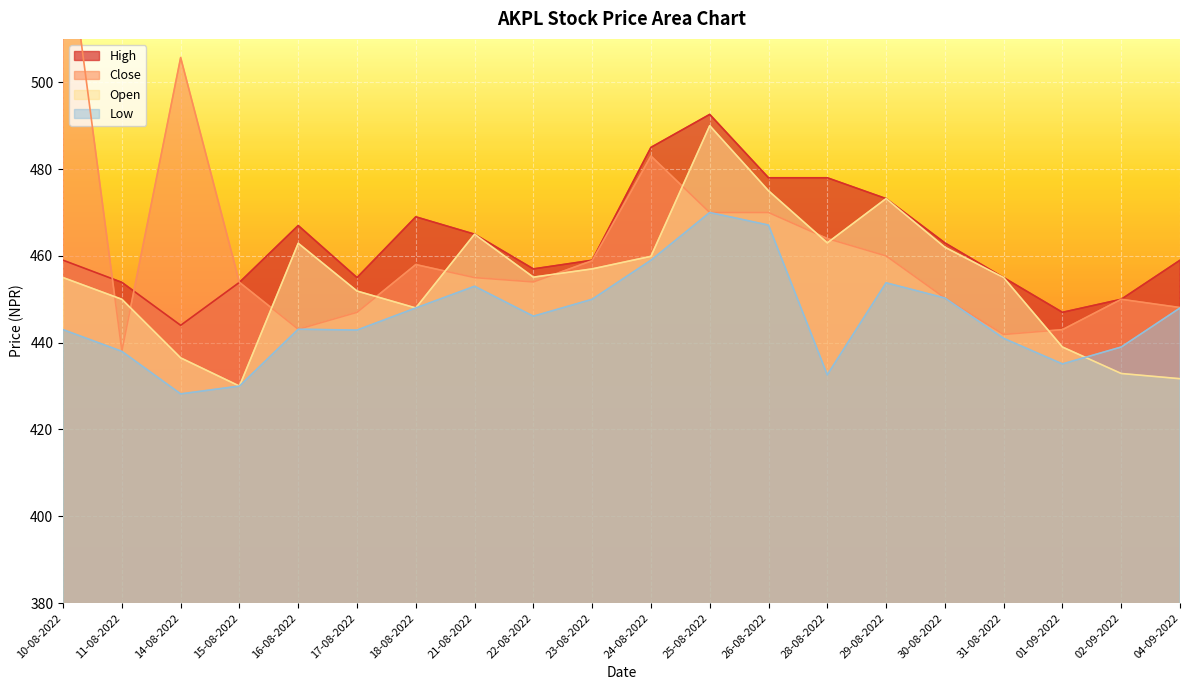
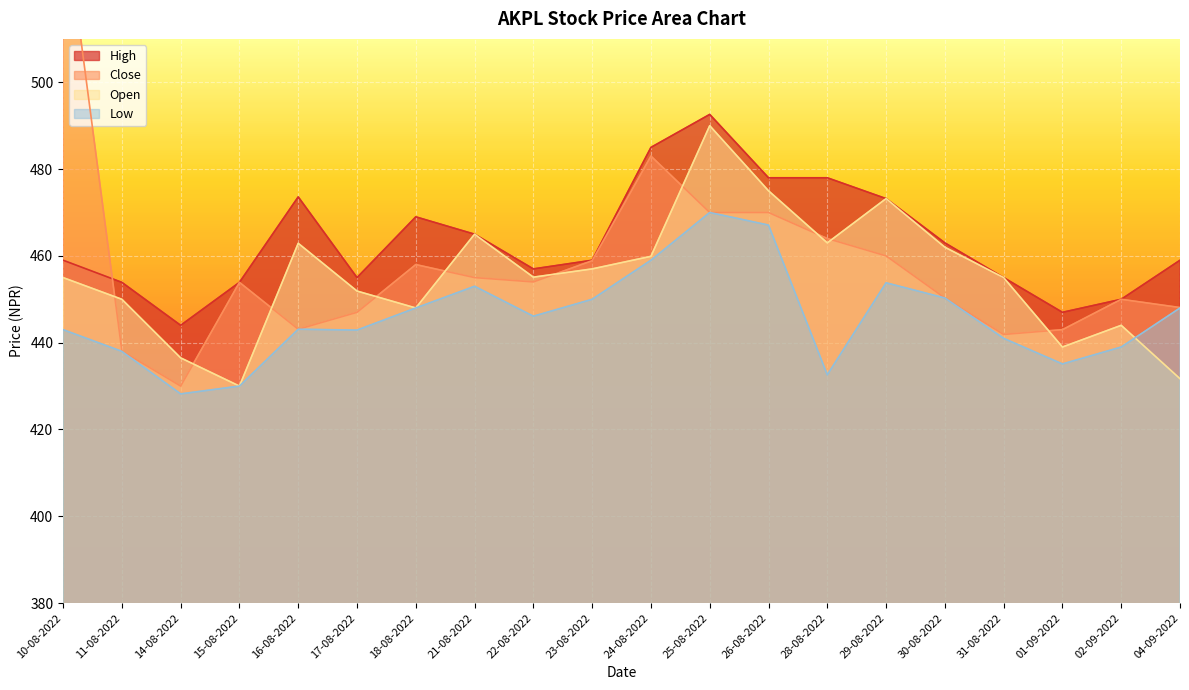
  {
    "High": {
      "10-08-2022": 459,
      "11-08-2022": 454,
      "14-08-2022": 444,
-     "16-08-2022": 467,
+     "16-08-2022": 474,
      "17-08-2022": 455,
      "18-08-2022": 469,
      "22-08-2022": 457,
      "24-08-2022": 485,
      "25-08-2022": 493,
      "26-08-2022": 478,
      "28-08-2022": 478,
      "30-08-2022": 463,
      "01-09-2022": 447,
      "04-09-2022": 459
    },
    "Close": {
-     "14-08-2022": 506,
+     "14-08-2022": 430,
      "17-08-2022": 447,
      "18-08-2022": 458,
      "21-08-2022": 455,
      "22-08-2022": 454,
      "24-08-2022": 483,
      "26-08-2022": 470,
      "28-08-2022": 464,
      "29-08-2022": 460,
      "31-08-2022": 442,
      "01-09-2022": 443
    },
    "Open": {
      "10-08-2022": 455,
      "11-08-2022": 450,
      "14-08-2022": 437,
      "16-08-2022": 463,
      "17-08-2022": 452,
      "22-08-2022": 455,
      "23-08-2022": 457,
      "24-08-2022": 460,
      "25-08-2022": 490,
      "26-08-2022": 475,
      "28-08-2022": 463,
      "30-08-2022": 462,
      "01-09-2022": 439,
-     "02-09-2022": 433,
+     "02-09-2022": 444,
      "04-09-2022": 432
    },
    "Low": {
      "10-08-2022": 443,
      "14-08-2022": 428,
      "17-08-2022": 443,
      "21-08-2022": 453,
      "22-08-2022": 446,
      "23-08-2022": 450,
      "24-08-2022": 459,
      "26-08-2022": 467,
      "28-08-2022": 433,
      "29-08-2022": 454,
      "31-08-2022": 441,
      "01-09-2022": 435,
      "02-09-2022": 439
    }
  }
